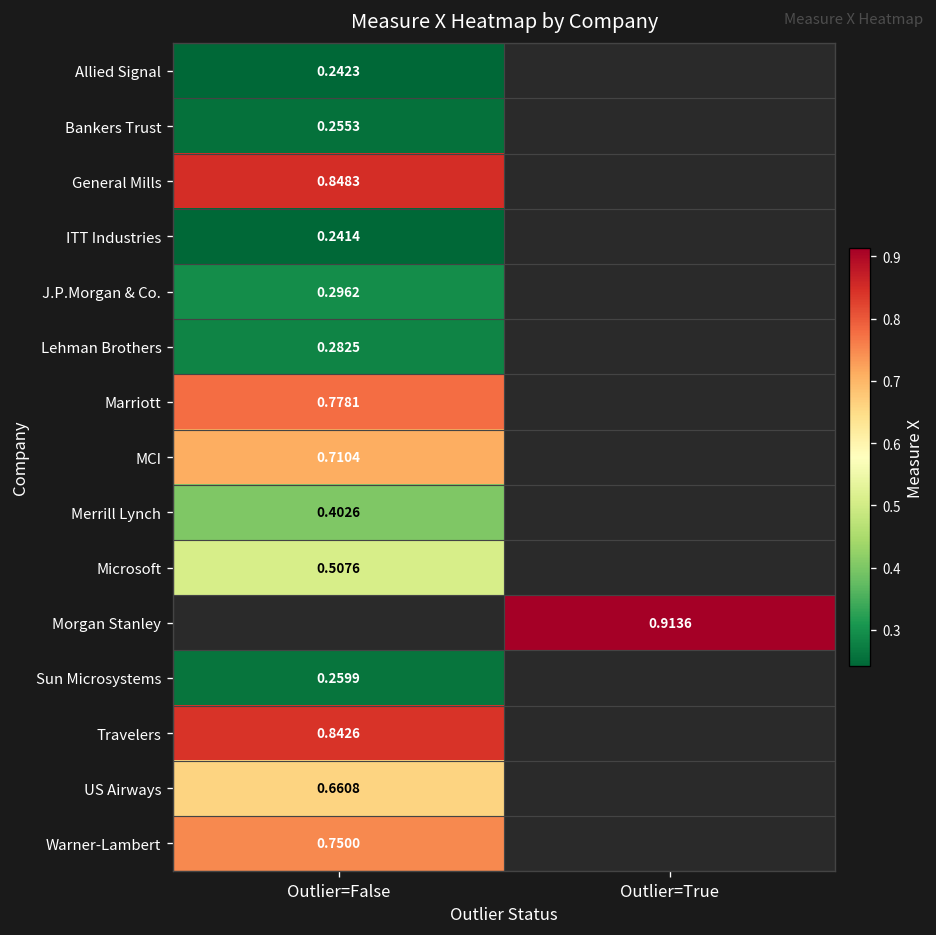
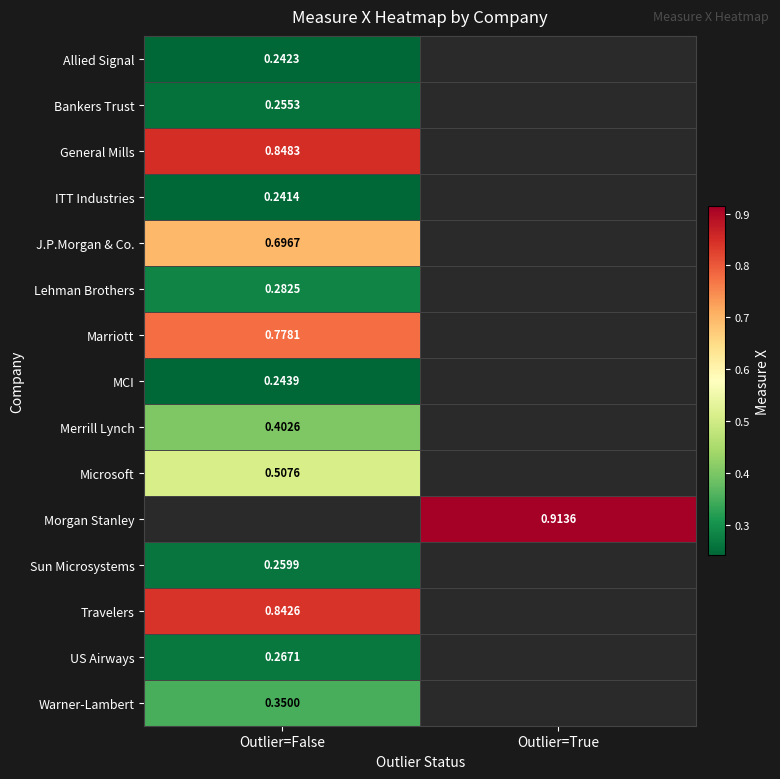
  {
    "Allied Signal": {
      "Outlier=False": 0.2423
    },
    "Bankers Trust": {
      "Outlier=False": 0.2553
    },
    "General Mills": {
      "Outlier=False": 0.8483
    },
    "ITT Industries": {
      "Outlier=False": 0.2414
    },
    "J.P.Morgan & Co.": {
-     "Outlier=False": 0.2962
+     "Outlier=False": 0.6967
    },
    "Lehman Brothers": {
      "Outlier=False": 0.2825
    },
    "Marriott": {
      "Outlier=False": 0.7781
    },
    "MCI": {
-     "Outlier=False": 0.7104
+     "Outlier=False": 0.2439
    },
    "Merrill Lynch": {
      "Outlier=False": 0.4026
    },
    "Microsoft": {
      "Outlier=False": 0.5076
    },
    "Morgan Stanley": {
      "Outlier=True": 0.9136
    },
    "Sun Microsystems": {
      "Outlier=False": 0.2599
    },
    "Travelers": {
      "Outlier=False": 0.8426
    },
    "US Airways": {
-     "Outlier=False": 0.6608
+     "Outlier=False": 0.2671
    },
    "Warner-Lambert": {
-     "Outlier=False": 0.7500
+     "Outlier=False": 0.3500
    }
  }
